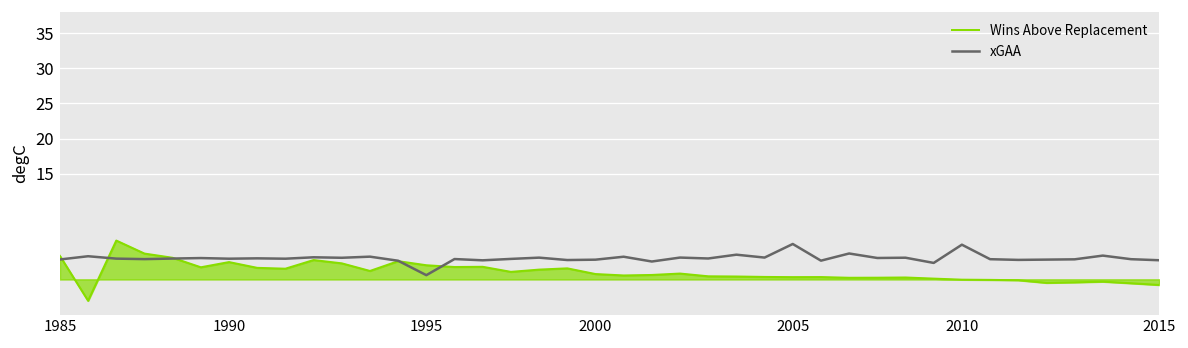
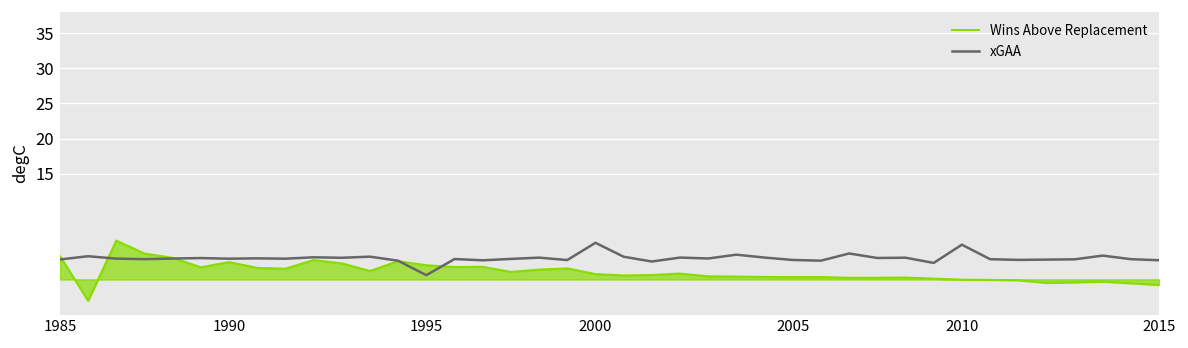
  {
    "xGAA": {
      "1985": 3,
      "1990": 3,
      "1995": 1,
-     "2000": 3,
-     "2005": 5,
+     "2000": 5,
+     "2005": 3,
      "2010": 5,
      "2015": 3
    }
  }
